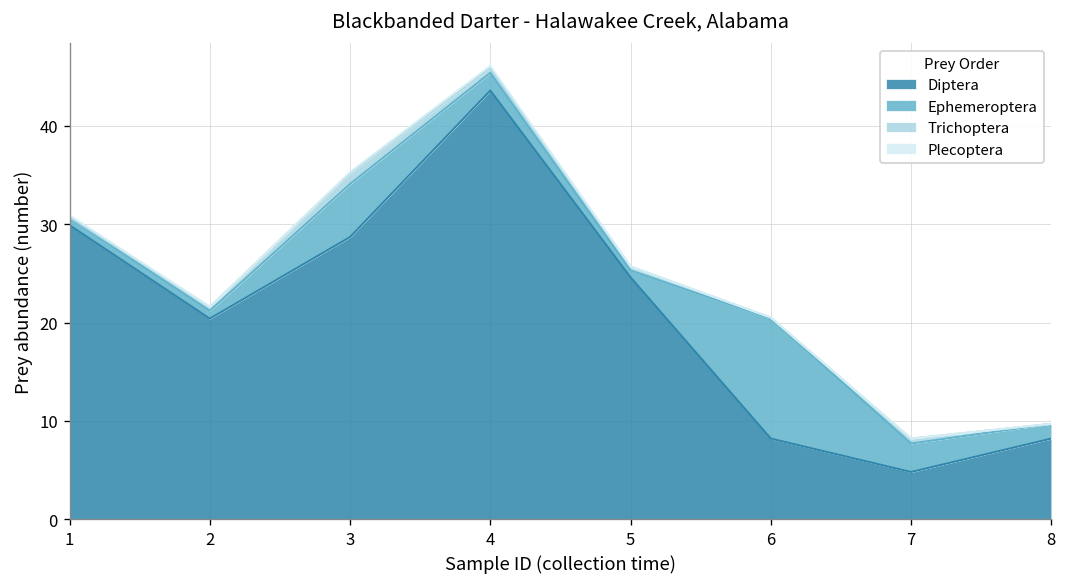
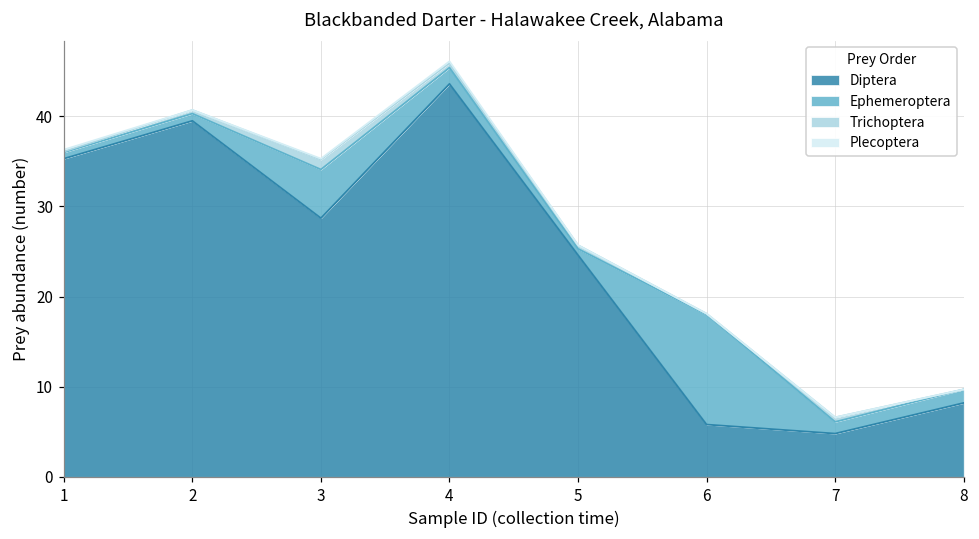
  {
    "Diptera": {
-     "1": 30,
-     "2": 20,
+     "1": 35,
+     "2": 40,
      "3": 29,
      "4": 44,
      "5": 25,
-     "6": 8,
+     "6": 6,
      "7": 5,
      "8": 8
    },
    "Ephemeroptera": {
      "2": 1,
      "3": 5,
      "4": 2,
      "5": 1,
-     "7": 3
+     "7": 1
    }
  }
